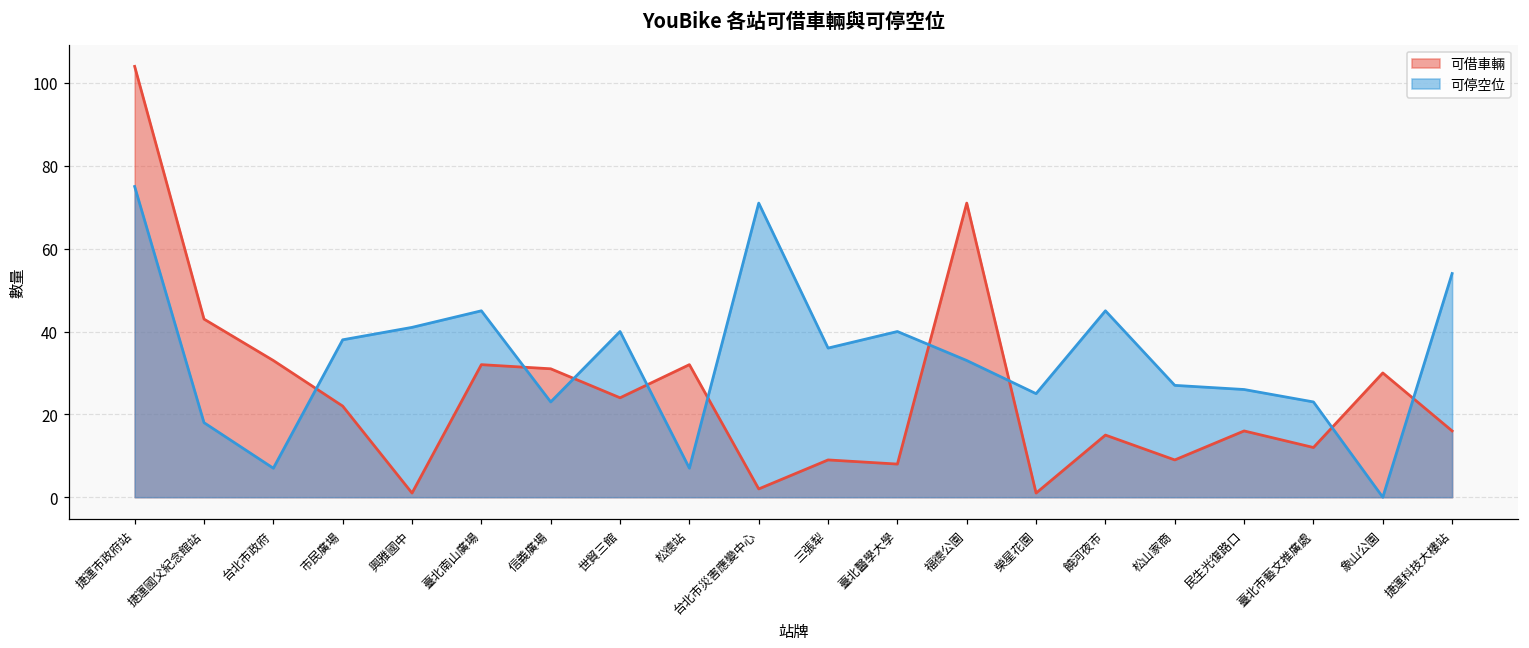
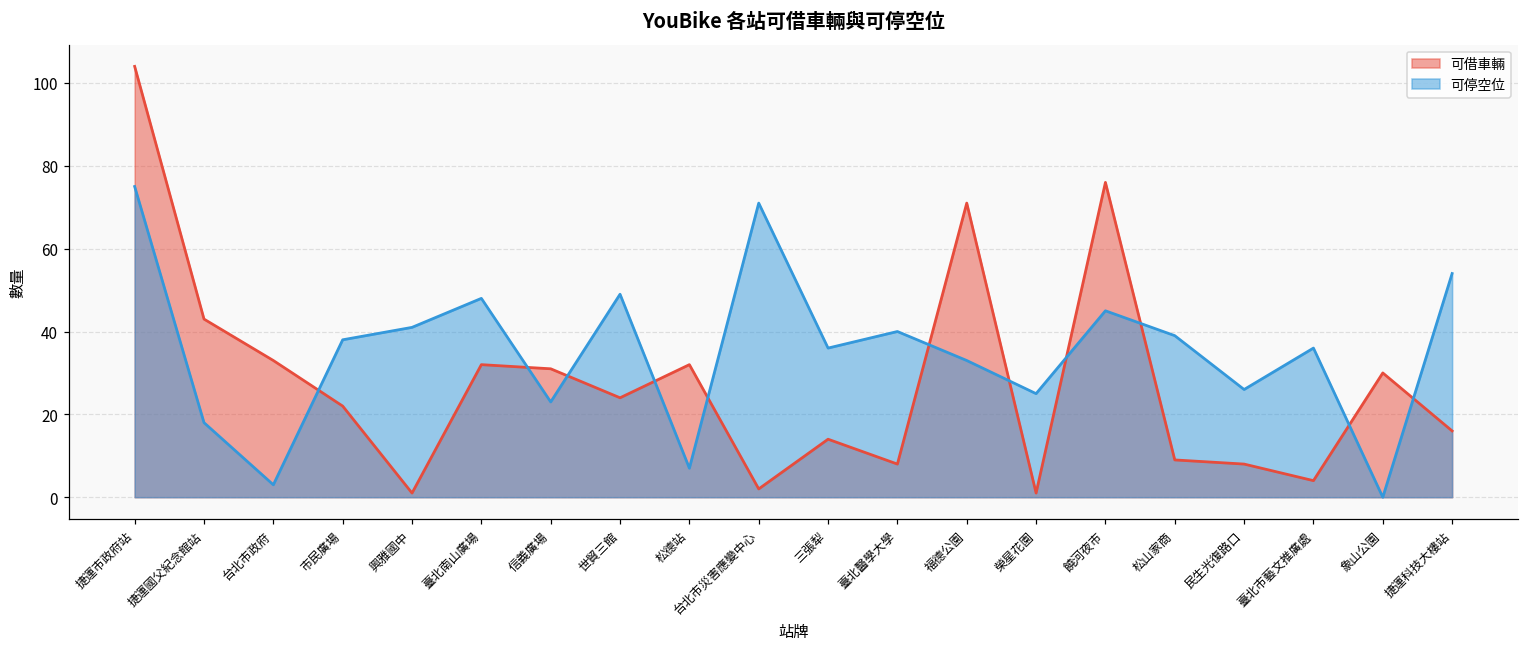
  {
    "可借車輛": {
      "捷運市政府站": 104,
      "捷運國父紀念館站": 43,
      "台北市政府": 33,
      "市民廣場": 22,
      "興雅國中": 1,
      "臺北南山廣場": 32,
      "信義廣場": 31,
      "世貿三館": 24,
      "松德站": 32,
      "台北市災害應變中心": 2,
-     "三張犁": 9,
+     "三張犁": 14,
      "臺北醫學大學": 8,
      "福德公園": 71,
      "榮星花園": 1,
-     "饒河夜市": 15,
+     "饒河夜市": 76,
      "松山家商": 9,
-     "民生光復路口": 16,
-     "臺北市藝文推廣處": 12,
+     "民生光復路口": 8,
+     "臺北市藝文推廣處": 4,
      "象山公園": 30,
      "捷運科技大樓站": 16
    },
    "可停空位": {
      "捷運市政府站": 75,
      "捷運國父紀念館站": 18,
-     "台北市政府": 7,
+     "台北市政府": 3,
      "市民廣場": 38,
      "興雅國中": 41,
-     "臺北南山廣場": 45,
+     "臺北南山廣場": 48,
      "信義廣場": 23,
-     "世貿三館": 40,
+     "世貿三館": 49,
      "松德站": 7,
      "台北市災害應變中心": 71,
      "三張犁": 36,
      "臺北醫學大學": 40,
      "福德公園": 33,
      "榮星花園": 25,
      "饒河夜市": 45,
-     "松山家商": 27,
+     "松山家商": 39,
      "民生光復路口": 26,
-     "臺北市藝文推廣處": 23,
+     "臺北市藝文推廣處": 36,
      "象山公園": 0,
      "捷運科技大樓站": 54
    }
  }
